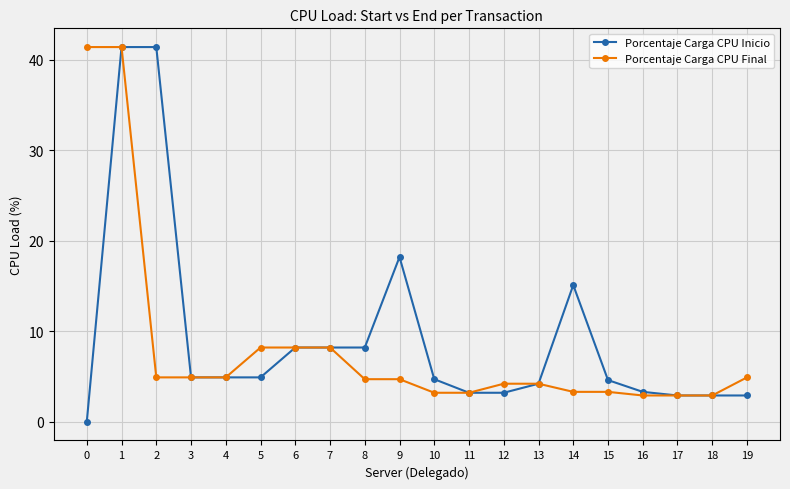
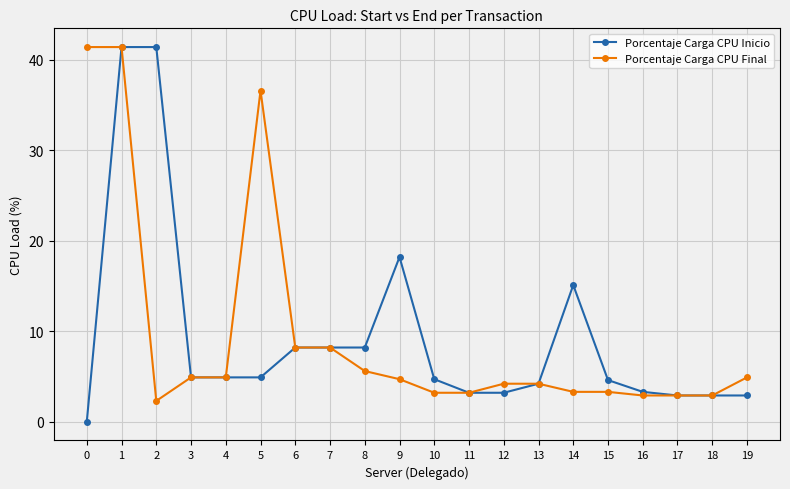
  {
    "Porcentaje Carga CPU Inicio": {
      "0": 0,
      "2": 41,
      "5": 5,
      "8": 8,
      "9": 18,
      "10": 5,
      "12": 3,
      "14": 15,
      "15": 5,
      "16": 3,
      "19": 3
    },
    "Porcentaje Carga CPU Final": {
      "0": 41,
-     "2": 5,
-     "5": 8,
-     "8": 5,
+     "2": 2,
+     "5": 37,
+     "8": 6,
      "9": 5,
      "10": 3,
      "12": 4,
      "14": 3,
      "15": 3,
      "16": 3,
      "19": 5
    }
  }
